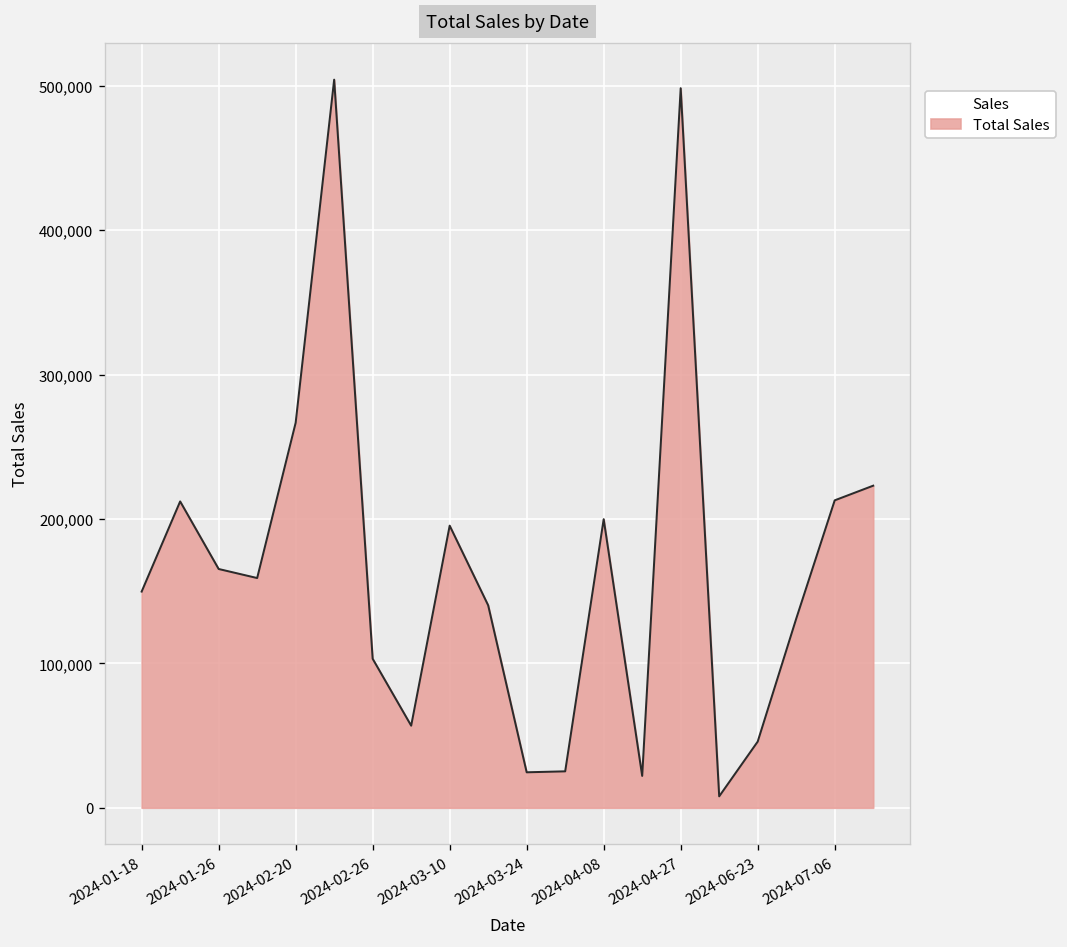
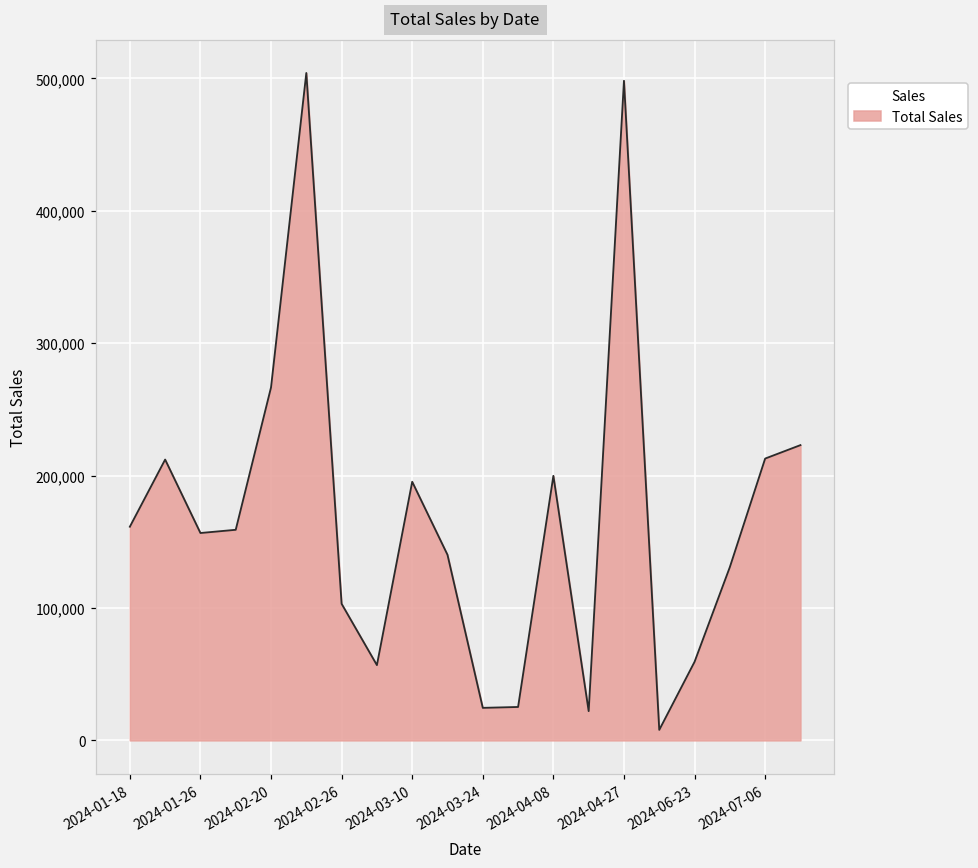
  {
-   "2024-01-18": "150,000",
-   "2024-01-26": "165,000",
+   "2024-01-18": "161,000",
+   "2024-01-26": "157,000",
    "2024-02-20": "267,000",
    "2024-02-26": "103,000",
    "2024-03-10": "195,000",
    "2024-03-24": "25,000",
    "2024-04-08": "200,000",
    "2024-04-27": "498,000",
-   "2024-06-23": "46,000",
+   "2024-06-23": "59,000",
    "2024-07-06": "213,000"
  }
